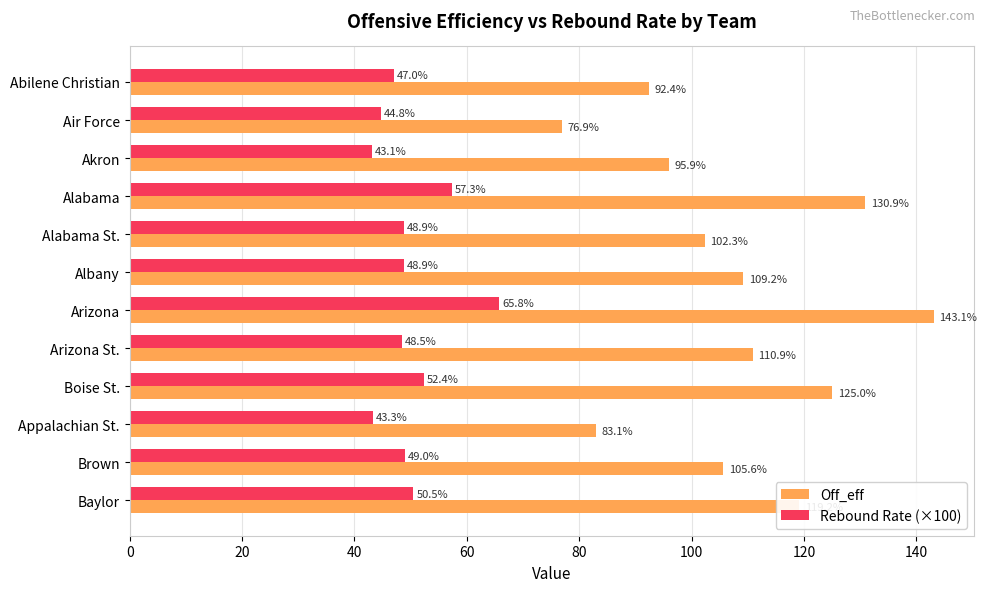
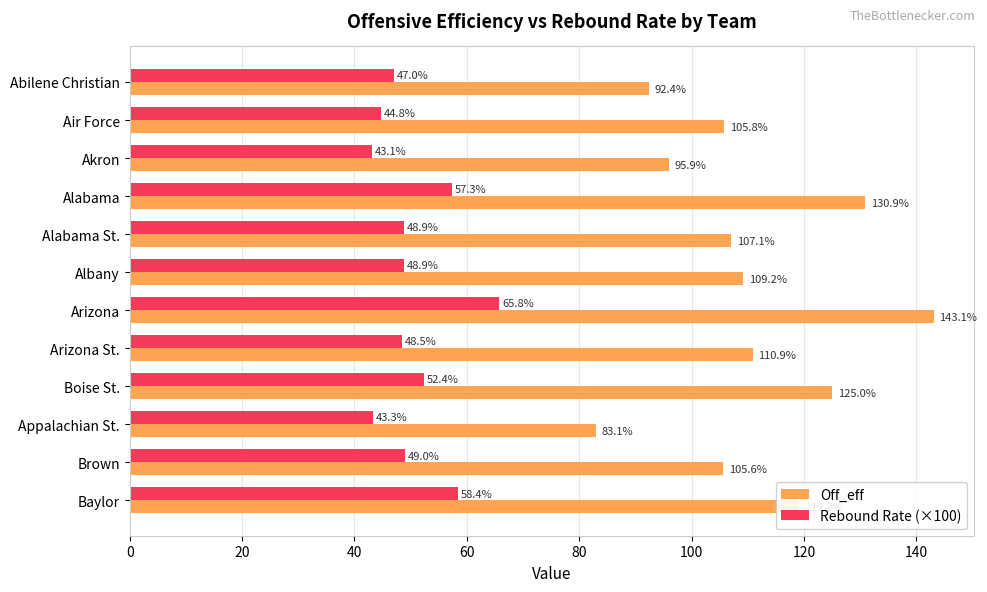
  {
    "Off_eff": {
      "Abilene Christian": "92.4%",
-     "Air Force": "76.9%",
+     "Air Force": "105.8%",
      "Akron": "95.9%",
      "Alabama": "130.9%",
-     "Alabama St.": "102.3%",
+     "Alabama St.": "107.1%",
      "Albany": "109.2%",
      "Arizona": "143.1%",
      "Arizona St.": "110.9%",
      "Boise St.": "125.0%",
      "Appalachian St.": "83.1%",
      "Brown": "105.6%"
    },
    "Rebound Rate (×100)": {
      "Abilene Christian": "47.0%",
      "Air Force": "44.8%",
      "Akron": "43.1%",
      "Alabama": "57.3%",
      "Alabama St.": "48.9%",
      "Albany": "48.9%",
      "Arizona": "65.8%",
      "Arizona St.": "48.5%",
      "Boise St.": "52.4%",
      "Appalachian St.": "43.3%",
      "Brown": "49.0%",
-     "Baylor": "50.5%"
+     "Baylor": "58.4%"
    }
  }
